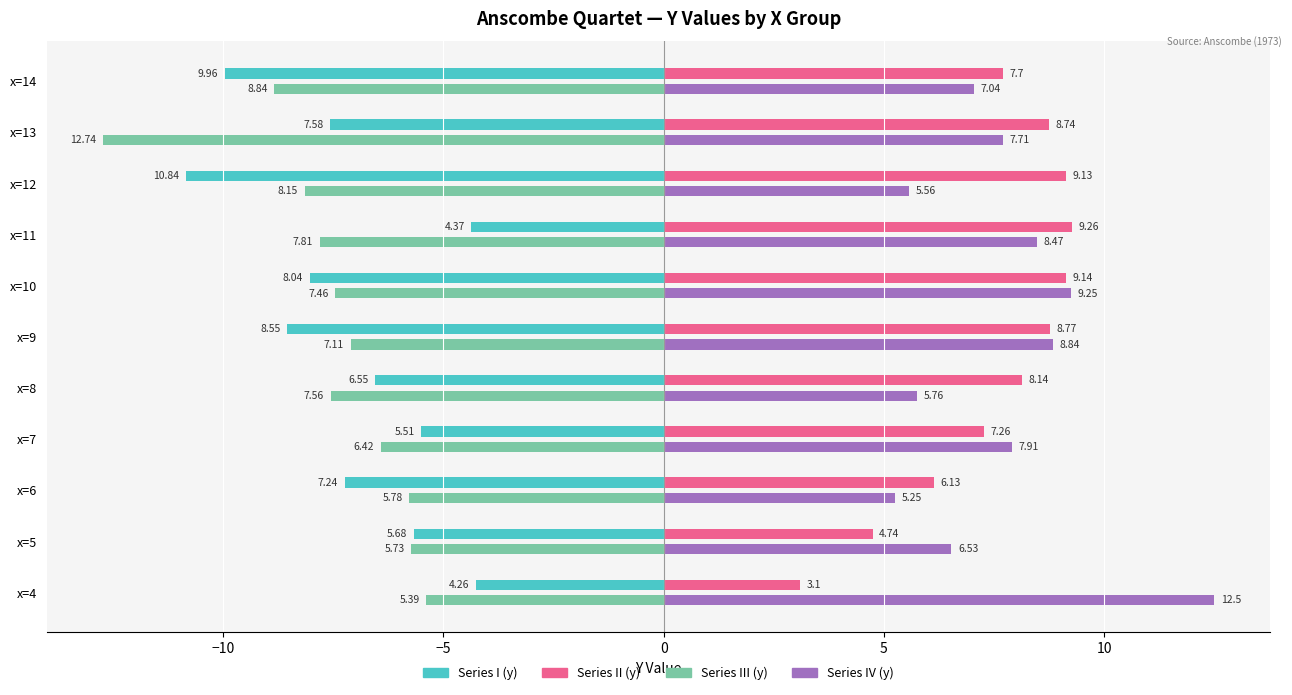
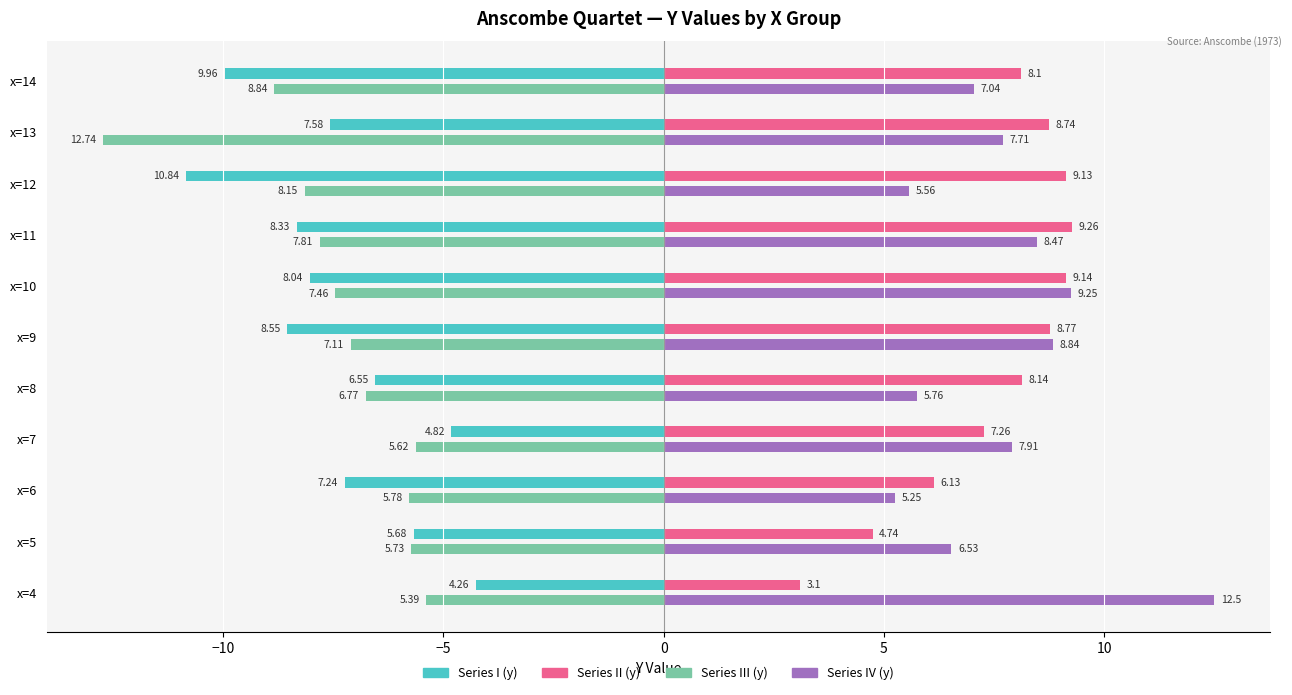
  {
    "Series I (y)": {
-     "x=11": 4.37,
-     "x=7": 5.51
+     "x=11": 8.33,
+     "x=7": 4.82
    },
    "Series II (y)": {
-     "x=14": 7.7,
+     "x=14": 8.1,
      "x=13": 8.74,
      "x=12": 9.13,
      "x=11": 9.26,
      "x=10": 9.14,
      "x=9": 8.77,
      "x=8": 8.14,
      "x=7": 7.26,
      "x=6": 6.13,
      "x=5": 4.74,
      "x=4": 3.1
    },
    "Series III (y)": {
-     "x=8": 7.56,
-     "x=7": 6.42
+     "x=8": 6.77,
+     "x=7": 5.62
    },
    "Series IV (y)": {
      "x=14": 7.04,
      "x=13": 7.71,
      "x=12": 5.56,
      "x=11": 8.47,
      "x=10": 9.25,
      "x=9": 8.84,
      "x=8": 5.76,
      "x=7": 7.91,
      "x=6": 5.25,
      "x=5": 6.53,
      "x=4": 12.5
    }
  }
